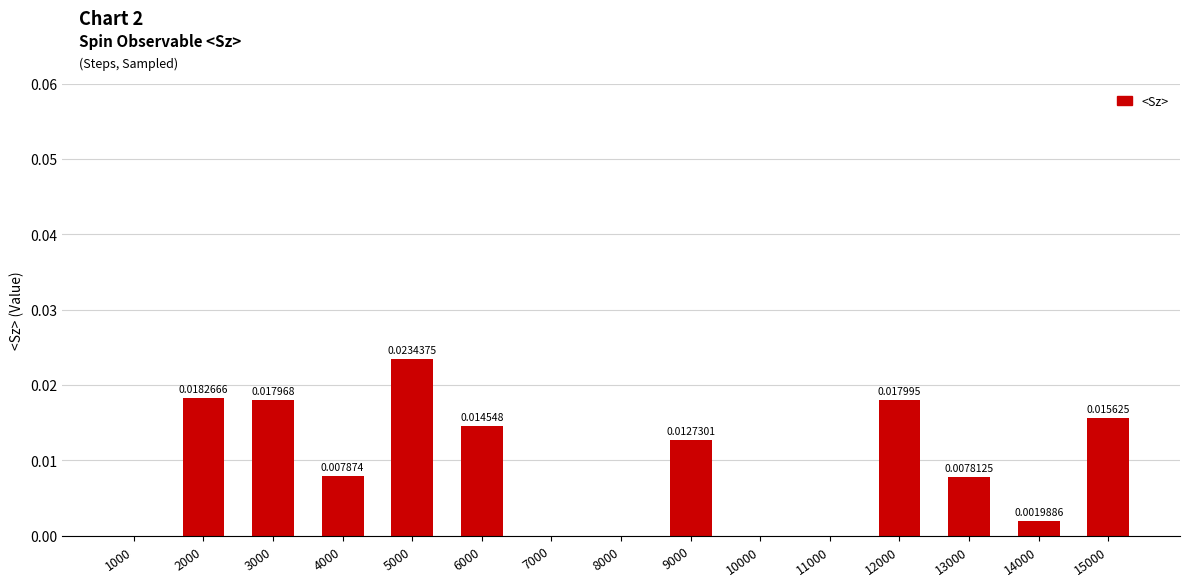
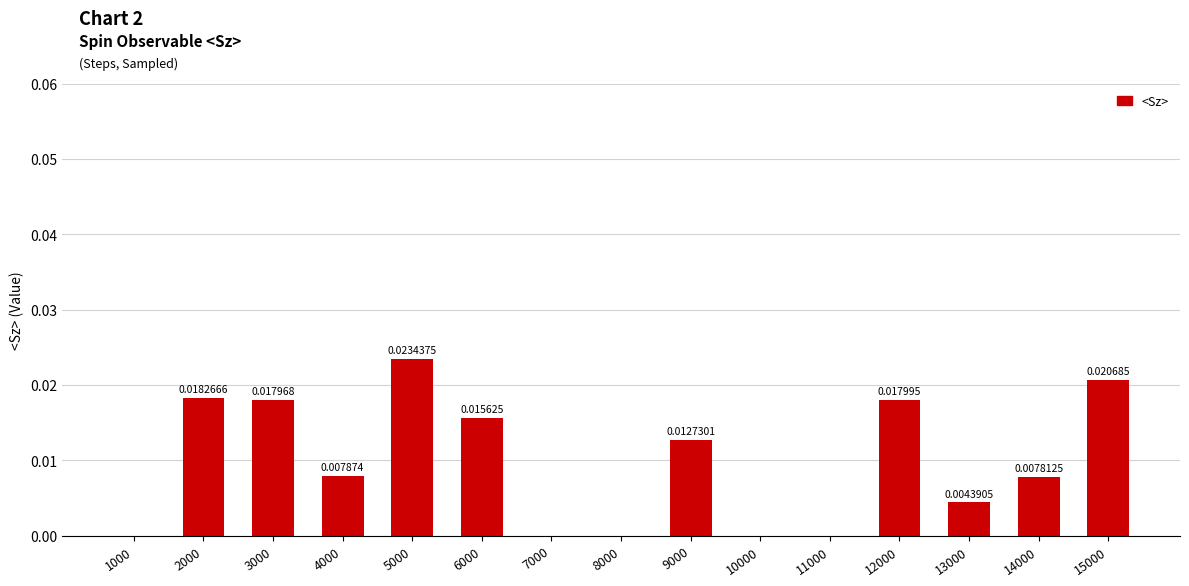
  {
    "2000": 0.0182666,
    "3000": 0.017968,
    "4000": 0.007874,
    "5000": 0.0234375,
-   "6000": 0.014548,
+   "6000": 0.015625,
    "9000": 0.0127301,
    "12000": 0.017995,
-   "13000": 0.0078125,
-   "14000": 0.0019886,
-   "15000": 0.015625
+   "13000": 0.0043905,
+   "14000": 0.0078125,
+   "15000": 0.020685
  }
